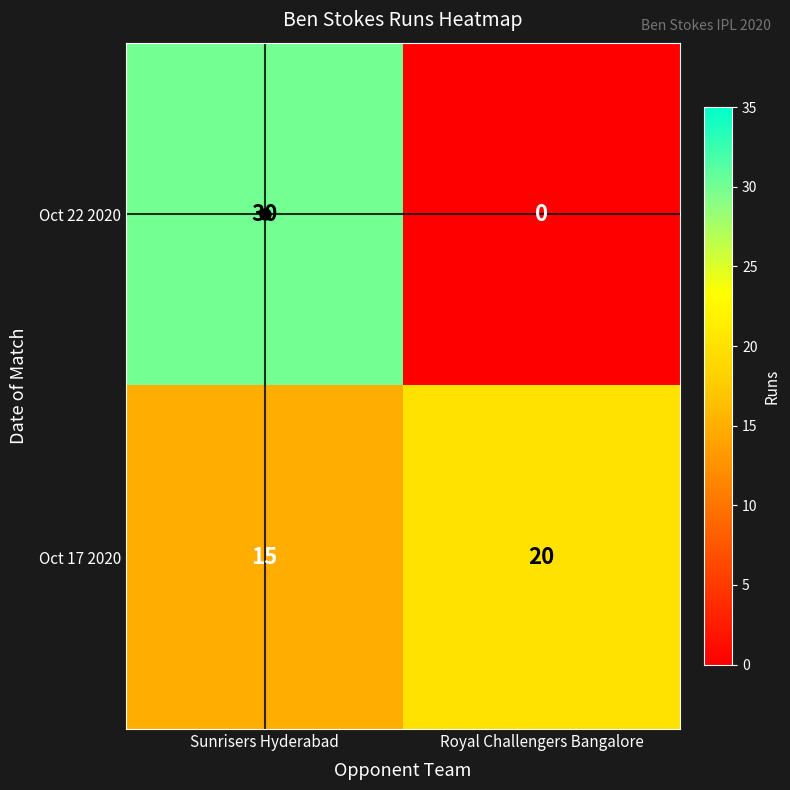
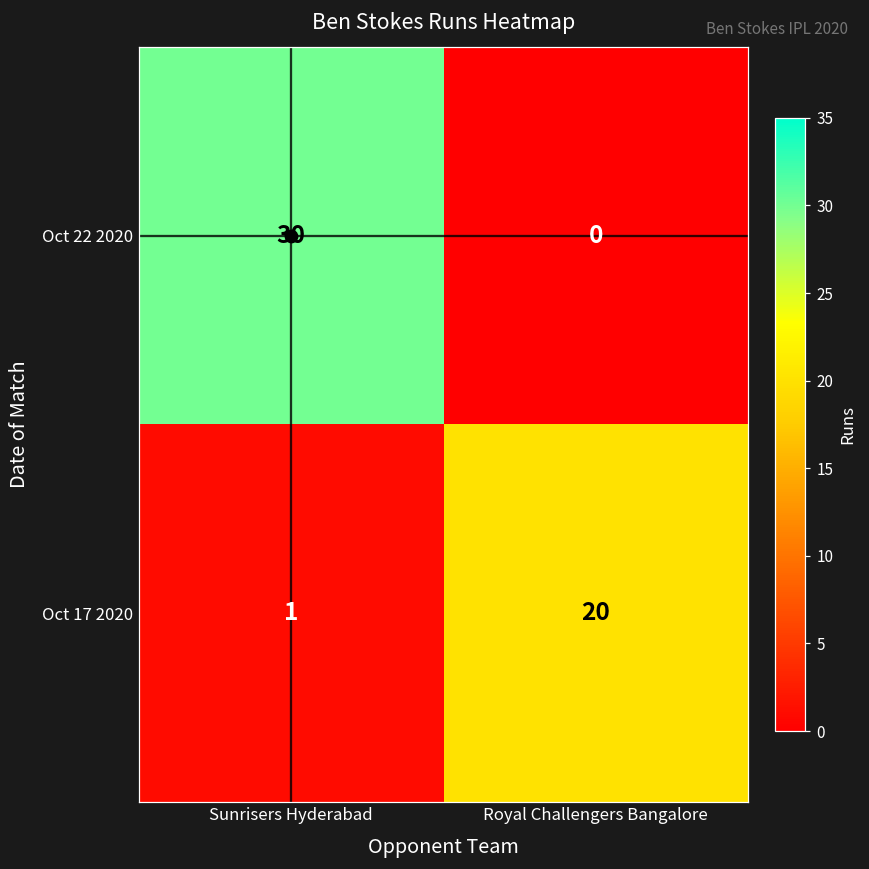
  {
    "Oct 22 2020": {
      "Royal Challengers Bangalore": 0
    },
    "Oct 17 2020": {
-     "Sunrisers Hyderabad": 15,
+     "Sunrisers Hyderabad": 1,
      "Royal Challengers Bangalore": 20
    }
  }
